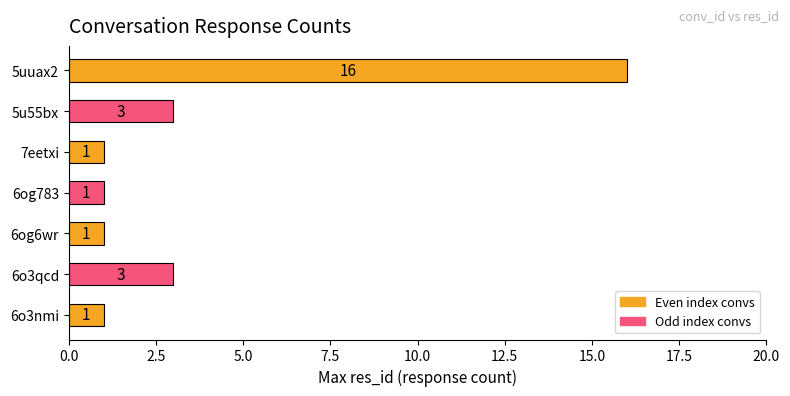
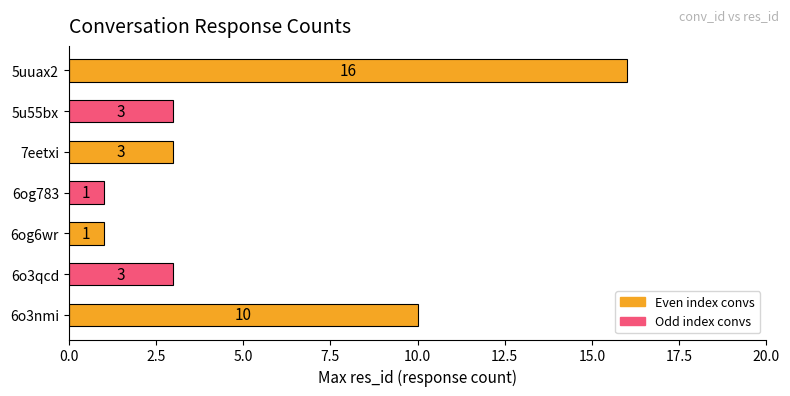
  {
    "5uuax2": 16,
    "5u55bx": 3,
-   "7eetxi": 1,
+   "7eetxi": 3,
    "6og783": 1,
    "6og6wr": 1,
    "6o3qcd": 3,
-   "6o3nmi": 1
+   "6o3nmi": 10
  }
